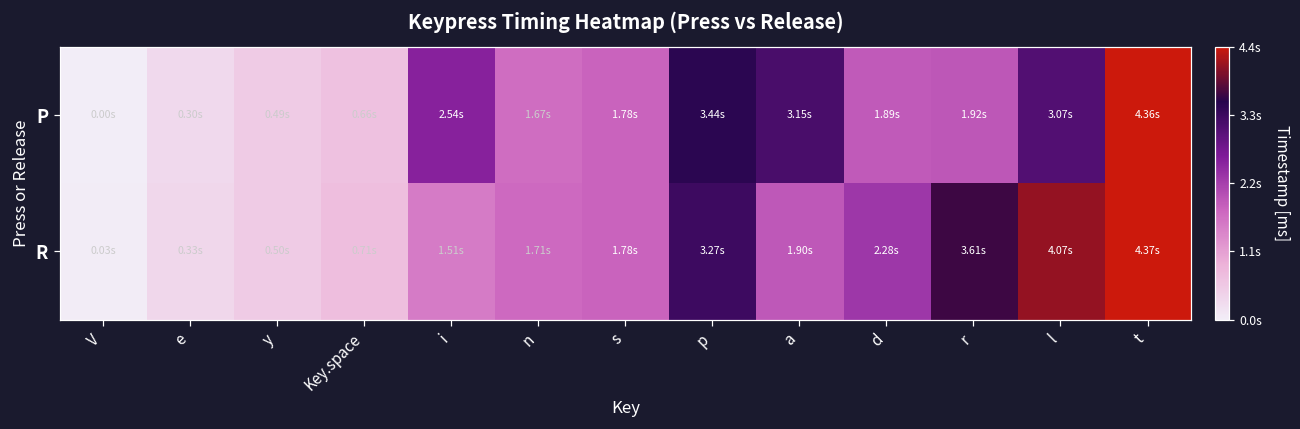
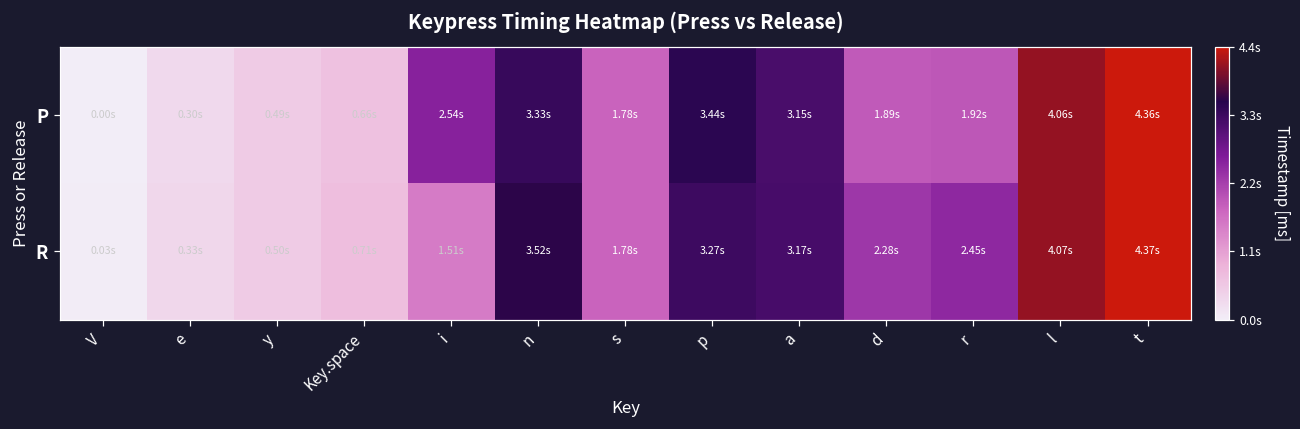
  {
    "P": {
      "i": "2.54s",
-     "n": "1.67s",
+     "n": "3.33s",
      "s": "1.78s",
      "p": "3.44s",
      "a": "3.15s",
      "d": "1.89s",
      "r": "1.92s",
-     "l": "3.07s",
+     "l": "4.06s",
      "t": "4.36s"
    },
    "R": {
      "i": "1.51s",
-     "n": "1.71s",
+     "n": "3.52s",
      "s": "1.78s",
      "p": "3.27s",
-     "a": "1.90s",
+     "a": "3.17s",
      "d": "2.28s",
-     "r": "3.61s",
+     "r": "2.45s",
      "l": "4.07s",
      "t": "4.37s"
    }
  }
